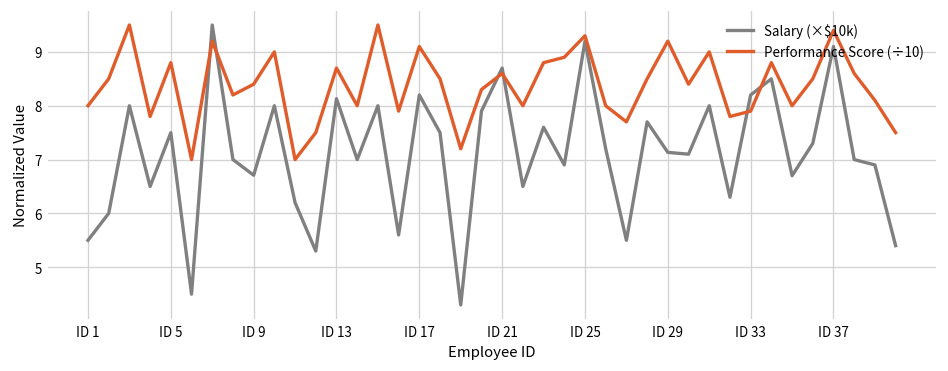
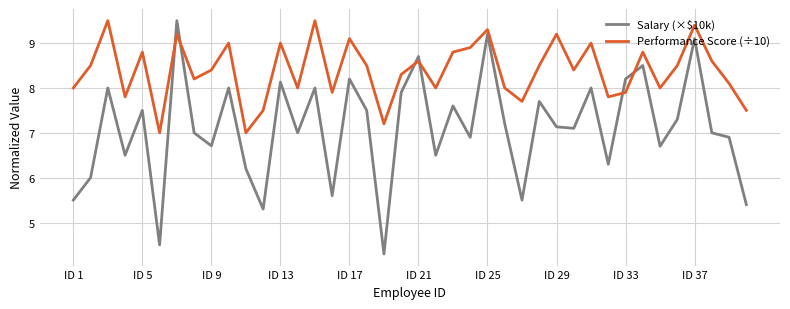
  {
    "Salary (×$10k)": {
      "ID 1": 5.5,
      "ID 5": 7.5,
      "ID 9": 6.7,
      "ID 13": 8.1,
      "ID 17": 8.2,
      "ID 21": 8.7,
      "ID 25": 9.2,
      "ID 29": 7.1,
      "ID 33": 8.2,
      "ID 37": 9.1
    },
    "Performance Score (÷10)": {
      "ID 1": 8.0,
      "ID 5": 8.8,
      "ID 9": 8.4,
-     "ID 13": 8.7,
+     "ID 13": 9.0,
      "ID 17": 9.1,
      "ID 21": 8.6,
      "ID 25": 9.3,
      "ID 29": 9.2,
      "ID 33": 7.9,
      "ID 37": 9.4
    }
  }
